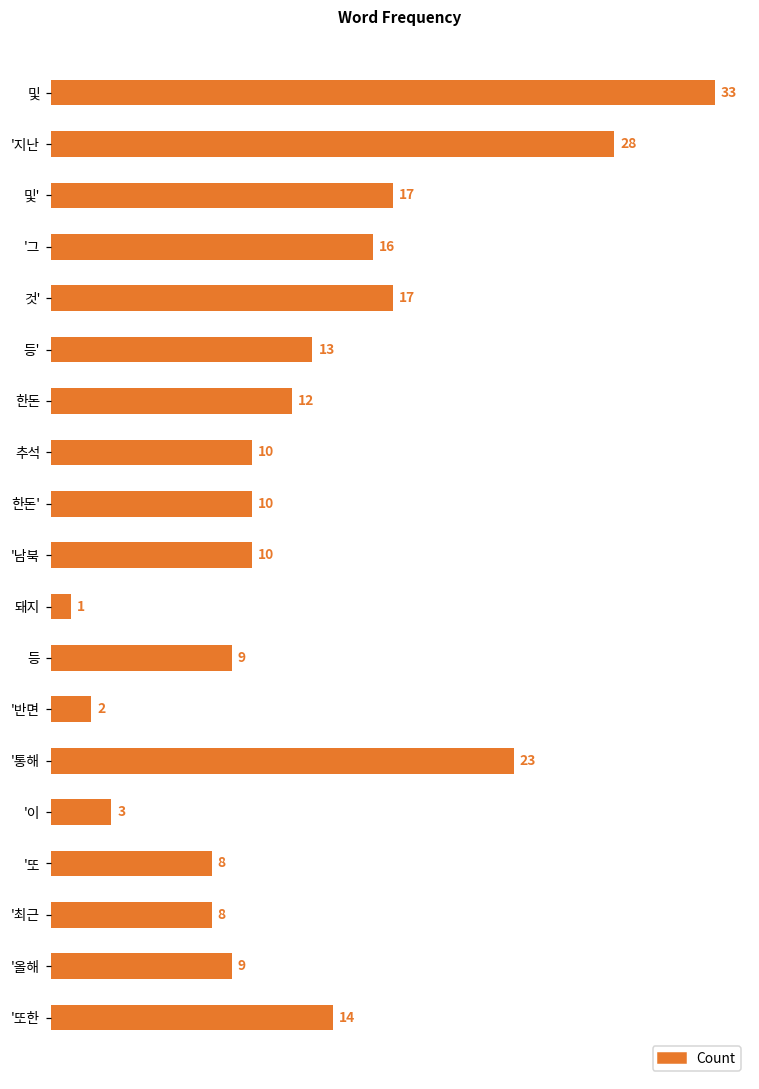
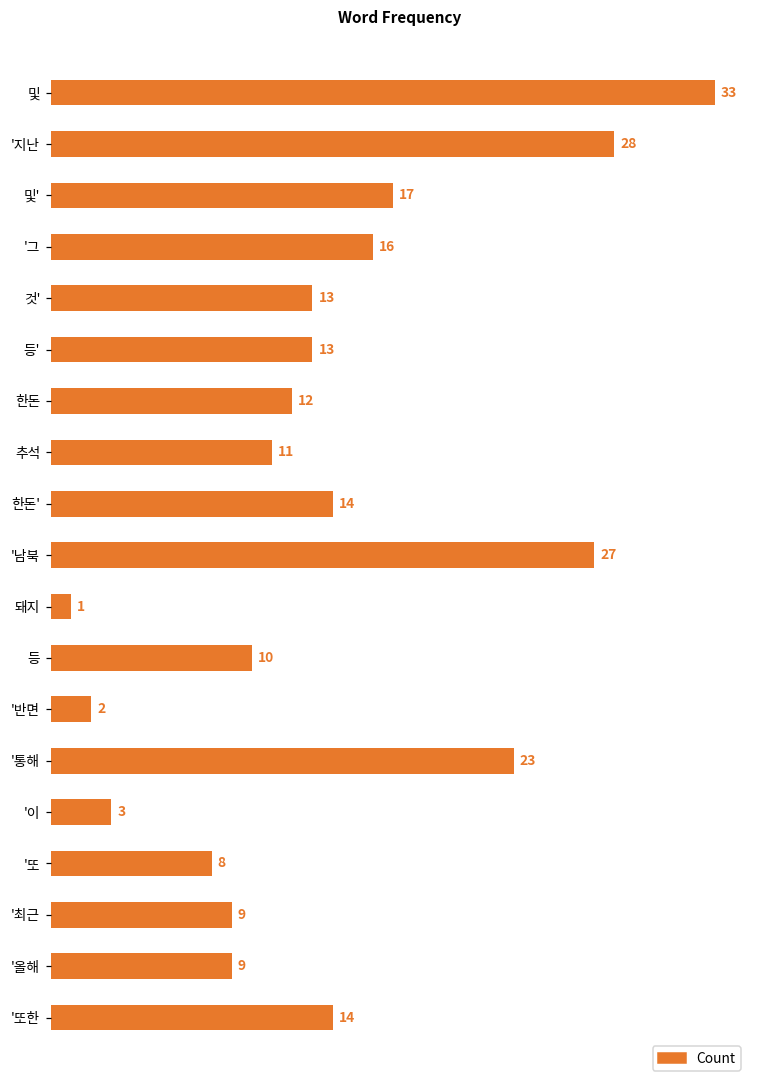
  {
    "및": 33,
    "'지난": 28,
    "및'": 17,
    "'그": 16,
-   "것'": 17,
+   "것'": 13,
    "등'": 13,
    "한돈": 12,
-   "추석": 10,
-   "한돈'": 10,
-   "'남북": 10,
+   "추석": 11,
+   "한돈'": 14,
+   "'남북": 27,
    "돼지": 1,
-   "등": 9,
+   "등": 10,
    "'반면": 2,
    "'통해": 23,
    "'이": 3,
    "'또": 8,
-   "'최근": 8,
+   "'최근": 9,
    "'올해": 9,
    "'또한": 14
  }
